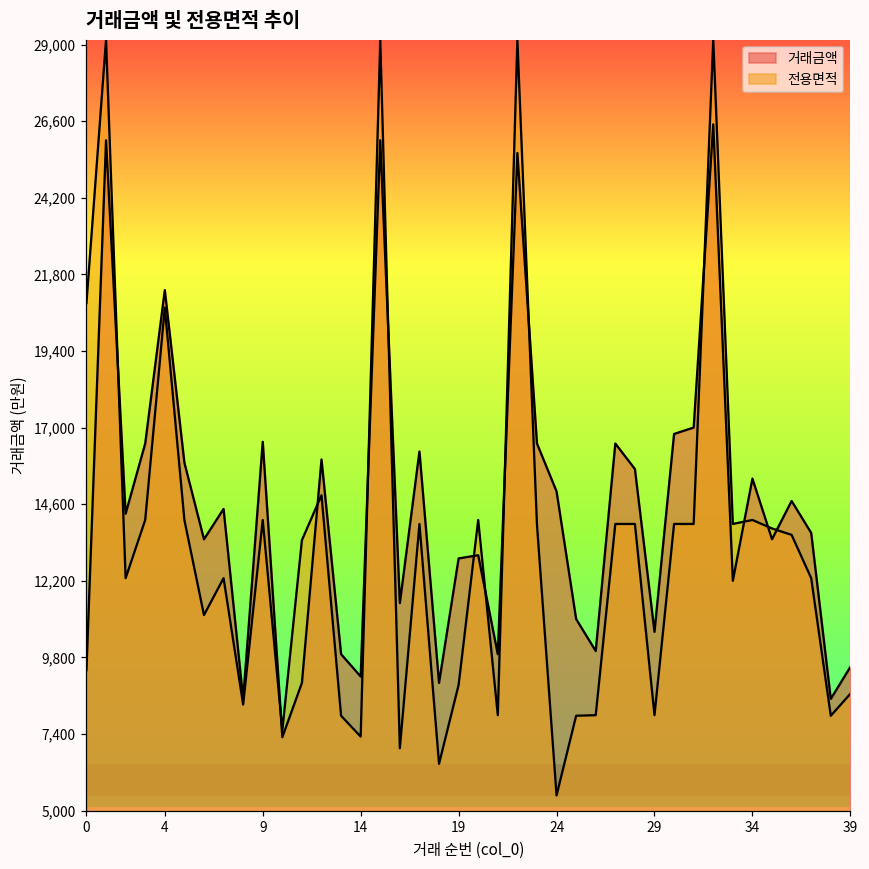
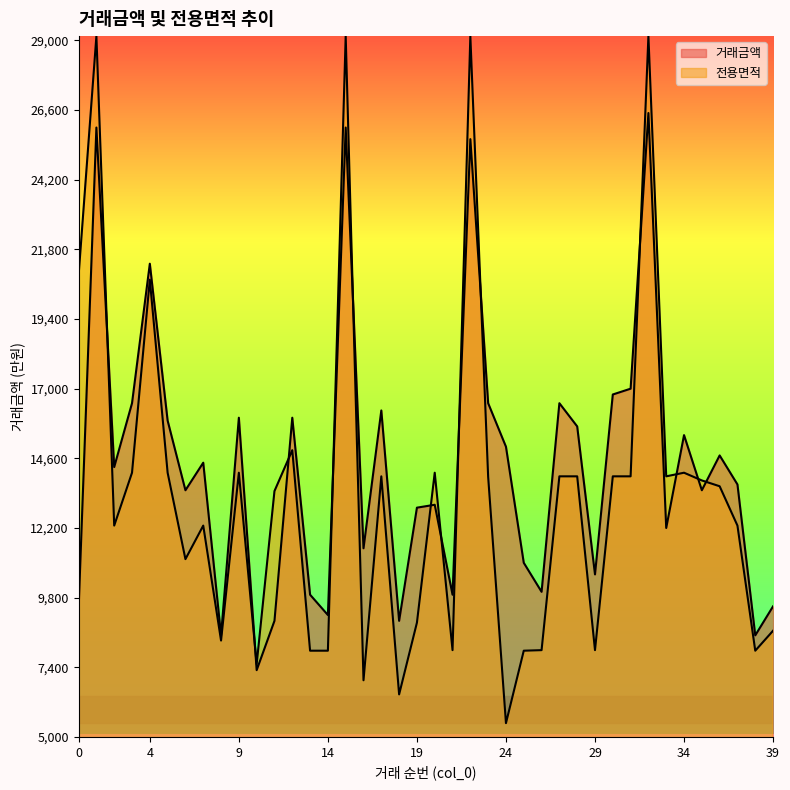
  {
    "거래금액": {
      "0": "9,400",
      "4": "21,300",
-     "9": "16,600",
+     "9": "16,000",
      "14": "9,200",
      "19": "12,900",
      "24": "15,000",
      "29": "10,600",
      "34": "15,400",
      "39": "9,500"
    },
    "전용면적": {
      "0": "20,900",
      "4": "20,800",
      "9": "14,100",
-     "14": "7,300",
+     "14": "8,000",
      "19": "8,900",
      "29": "8,000",
      "34": "14,100",
      "39": "8,700"
    }
  }
